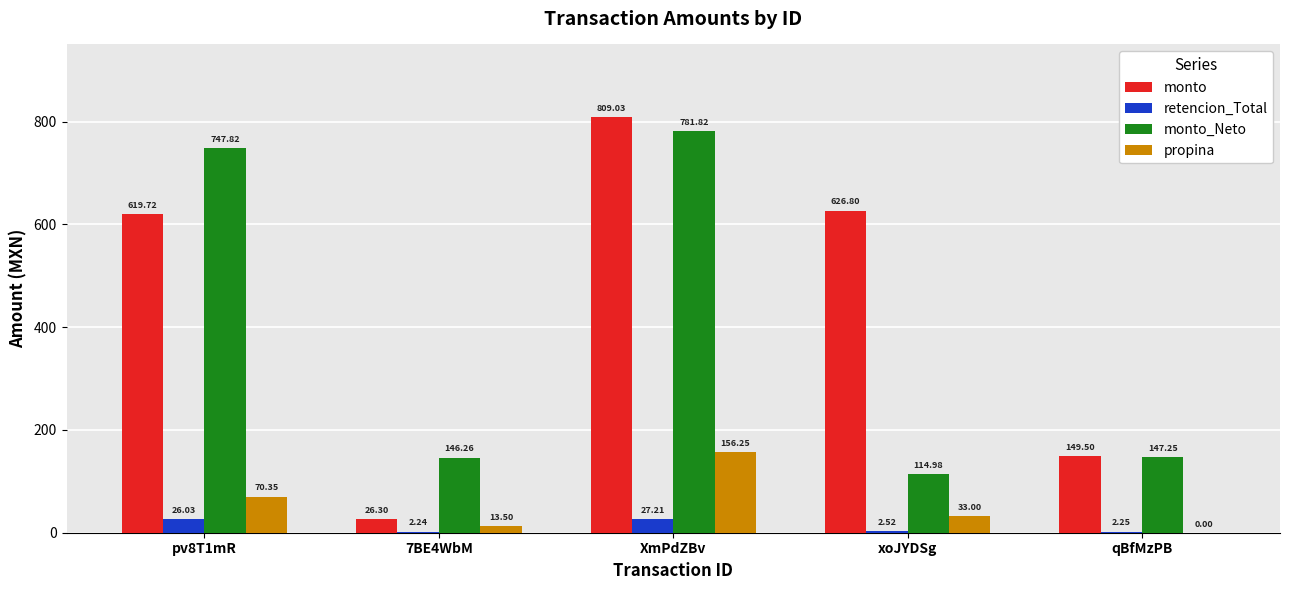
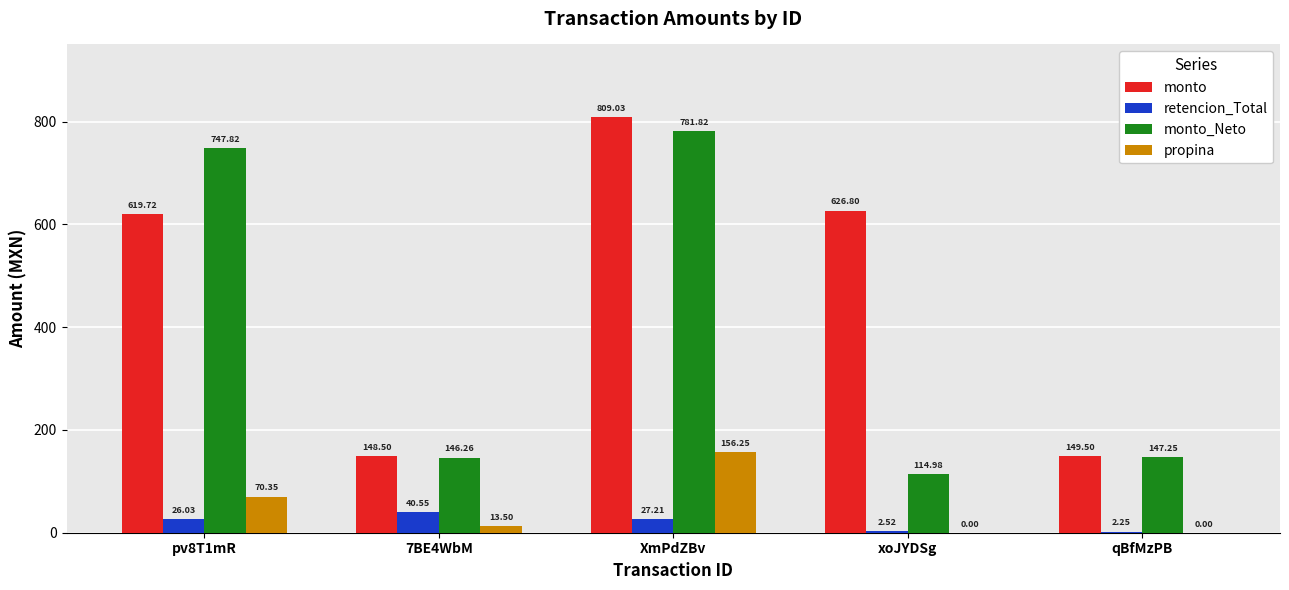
  {
    "monto": {
      "pv8T1mR": 619.72,
-     "7BE4WbM": 26.30,
+     "7BE4WbM": 148.50,
      "XmPdZBv": 809.03,
      "xoJYDSg": 626.80,
      "qBfMzPB": 149.50
    },
    "retencion_Total": {
      "pv8T1mR": 26.03,
-     "7BE4WbM": 2.24,
+     "7BE4WbM": 40.55,
      "XmPdZBv": 27.21,
      "xoJYDSg": 2.52,
      "qBfMzPB": 2.25
    },
    "monto_Neto": {
      "pv8T1mR": 747.82,
      "7BE4WbM": 146.26,
      "XmPdZBv": 781.82,
      "xoJYDSg": 114.98,
      "qBfMzPB": 147.25
    },
    "propina": {
      "pv8T1mR": 70.35,
      "7BE4WbM": 13.50,
      "XmPdZBv": 156.25,
-     "xoJYDSg": 33.00,
+     "xoJYDSg": 0.00,
      "qBfMzPB": 0.00
    }
  }
